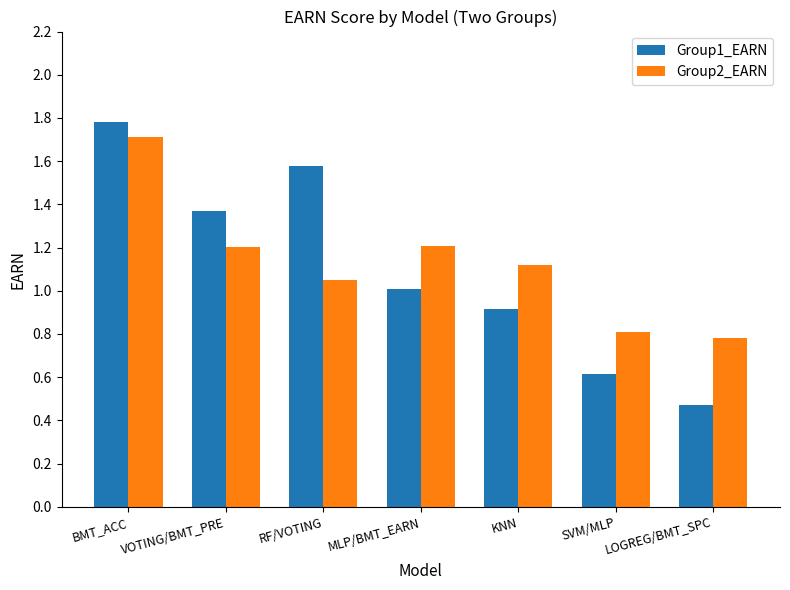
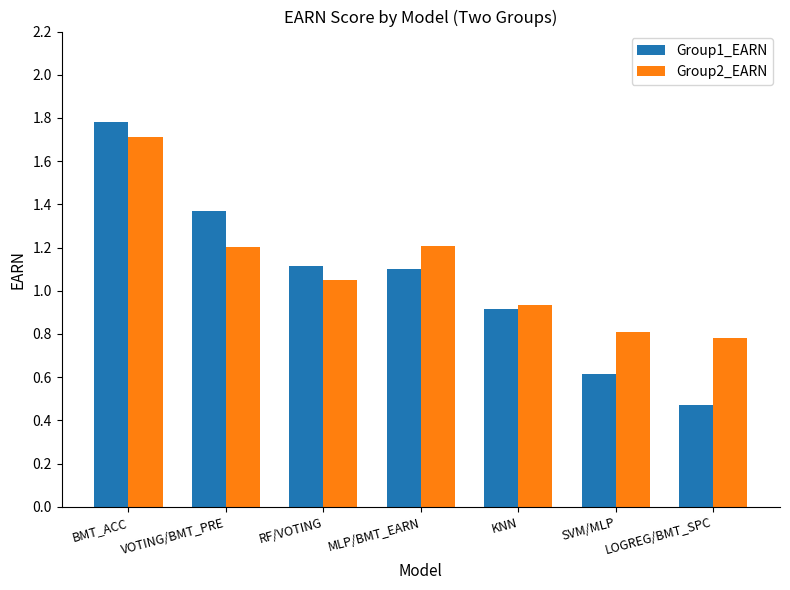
  {
    "Group1_EARN": {
      "BMT_ACC": 1.78,
      "VOTING/BMT_PRE": 1.37,
-     "RF/VOTING": 1.58,
-     "MLP/BMT_EARN": 1.01,
+     "RF/VOTING": 1.12,
+     "MLP/BMT_EARN": 1.10,
      "KNN": 0.92,
      "SVM/MLP": 0.62,
      "LOGREG/BMT_SPC": 0.47
    },
    "Group2_EARN": {
      "BMT_ACC": 1.71,
      "VOTING/BMT_PRE": 1.20,
      "RF/VOTING": 1.05,
      "MLP/BMT_EARN": 1.21,
-     "KNN": 1.12,
+     "KNN": 0.93,
      "SVM/MLP": 0.81,
      "LOGREG/BMT_SPC": 0.78
    }
  }
